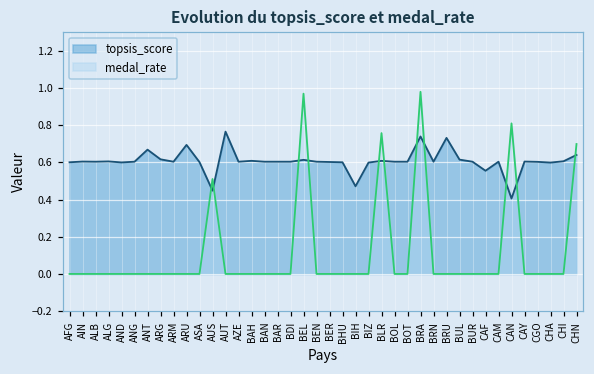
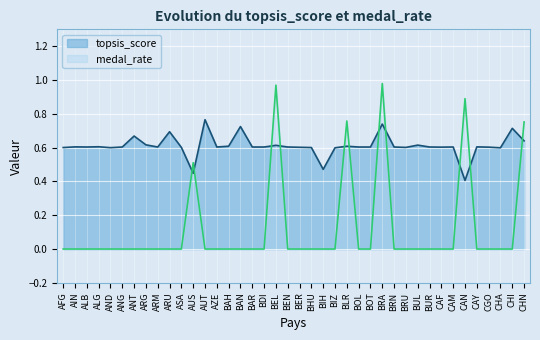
  {
    "topsis_score": {
      "AFG": 0.60,
      "AIN": 0.60,
      "ALB": 0.60,
      "ALG": 0.61,
      "AND": 0.60,
      "ANG": 0.60,
      "ANT": 0.67,
      "ARG": 0.62,
      "ARM": 0.60,
      "ARU": 0.69,
      "ASA": 0.60,
      "AUS": 0.45,
      "AUT": 0.77,
      "AZE": 0.60,
      "BAH": 0.61,
-     "BAN": 0.60,
+     "BAN": 0.72,
      "BAR": 0.60,
      "BDI": 0.60,
      "BEL": 0.61,
      "BEN": 0.60,
      "BER": 0.60,
      "BHU": 0.60,
      "BIH": 0.47,
      "BIZ": 0.60,
      "BLR": 0.61,
      "BOL": 0.60,
      "BOT": 0.60,
      "BRA": 0.74,
      "BRN": 0.60,
-     "BRU": 0.73,
+     "BRU": 0.60,
      "BUL": 0.61,
      "BUR": 0.60,
-     "CAF": 0.56,
+     "CAF": 0.60,
      "CAM": 0.60,
      "CAN": 0.41,
      "CAY": 0.60,
      "CGO": 0.60,
      "CHA": 0.60,
-     "CHI": 0.61,
+     "CHI": 0.71,
      "CHN": 0.64
    },
    "medal_rate": {
      "AFG": 0.00,
      "AIN": 0.00,
      "ALB": 0.00,
      "ALG": 0.00,
      "AND": 0.00,
      "ANG": 0.00,
      "ANT": 0.00,
      "ARG": 0.00,
      "ARM": 0.00,
      "ARU": 0.00,
      "ASA": 0.00,
      "AUS": 0.51,
      "AUT": 0.00,
      "AZE": 0.00,
      "BAH": 0.00,
      "BAN": 0.00,
      "BAR": 0.00,
      "BDI": 0.00,
      "BEL": 0.97,
      "BEN": 0.00,
      "BER": 0.00,
      "BHU": 0.00,
      "BIH": 0.00,
      "BIZ": 0.00,
      "BLR": 0.76,
      "BOL": 0.00,
      "BOT": 0.00,
      "BRA": 0.98,
      "BRN": 0.00,
      "BRU": 0.00,
      "BUL": 0.00,
      "BUR": 0.00,
      "CAF": 0.00,
      "CAM": 0.00,
-     "CAN": 0.81,
+     "CAN": 0.89,
      "CAY": 0.00,
      "CGO": 0.00,
      "CHA": 0.00,
      "CHI": 0.00,
-     "CHN": 0.70
+     "CHN": 0.75
    }
  }
